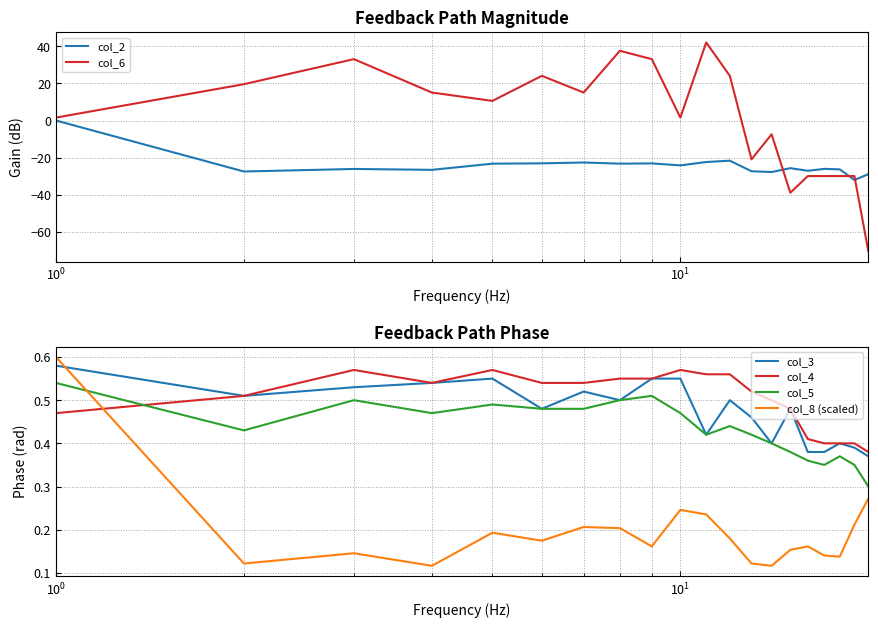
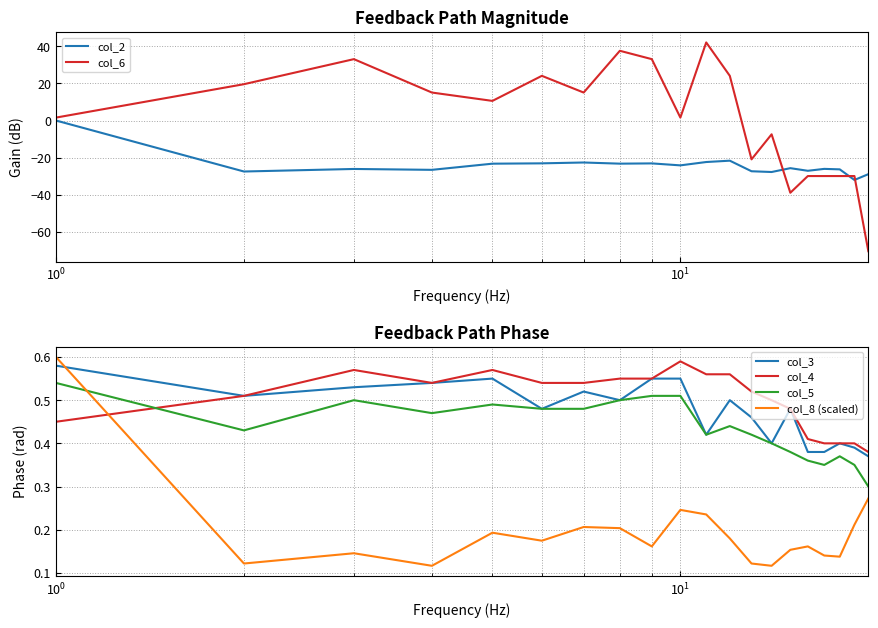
  {
    "Feedback Path Magnitude": {
      "col_2": {
        "10^0": 0,
        "10^1": -24
      },
      "col_6": {
        "10^0": 2,
        "10^1": 2
      }
    },
    "Feedback Path Phase": {
      "col_3": {
        "10^0": 0.58,
        "10^1": 0.55
      },
      "col_4": {
-       "10^0": 0.47,
-       "10^1": 0.57
+       "10^0": 0.45,
+       "10^1": 0.59
      },
      "col_5": {
        "10^0": 0.54,
-       "10^1": 0.47
+       "10^1": 0.51
      },
      "col_8 (scaled)": {
        "10^0": 0.60,
        "10^1": 0.25
      }
    }
  }
